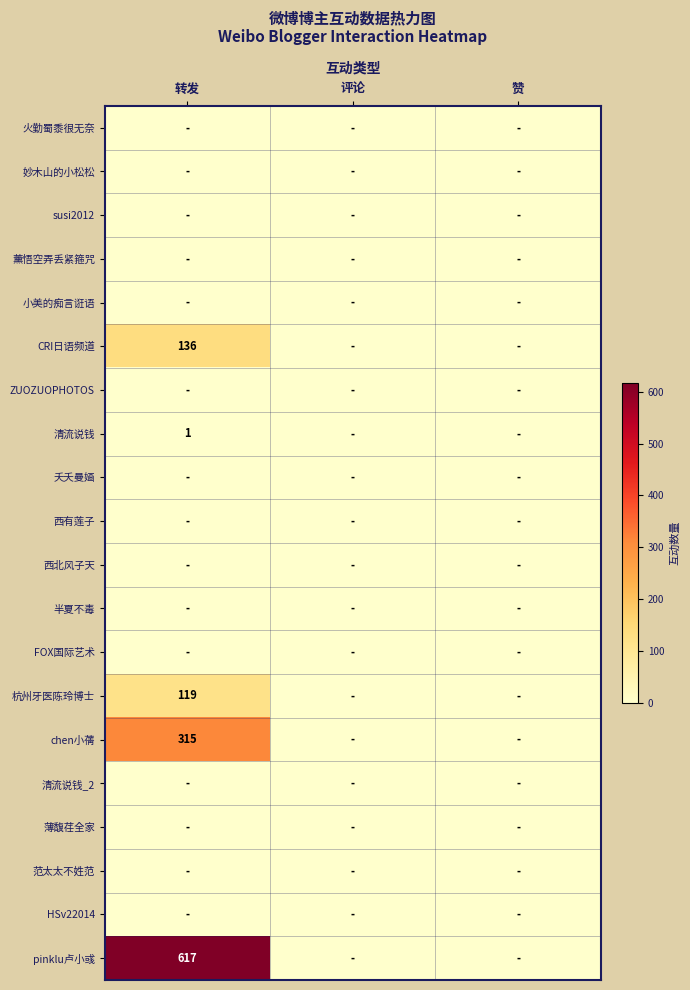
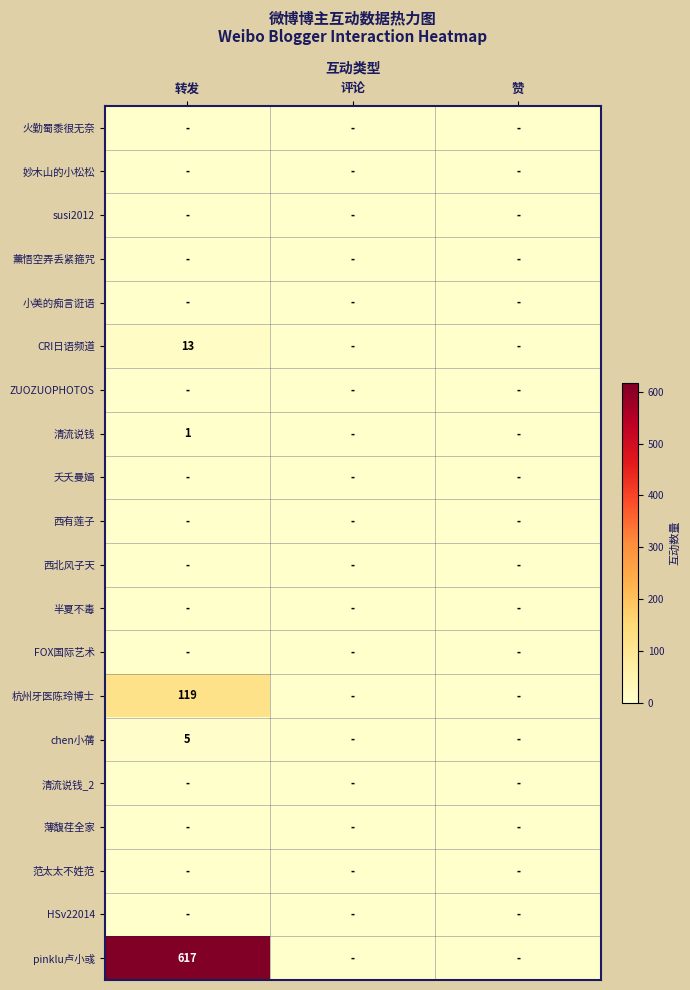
  {
    "CRI日语频道": {
-     "转发": 136
+     "转发": 13
    },
    "清流说钱": {
      "转发": 1
    },
    "杭州牙医陈玲博士": {
      "转发": 119
    },
    "chen小蒨": {
-     "转发": 315
+     "转发": 5
    },
    "pinklu卢小彧": {
      "转发": 617
    }
  }
